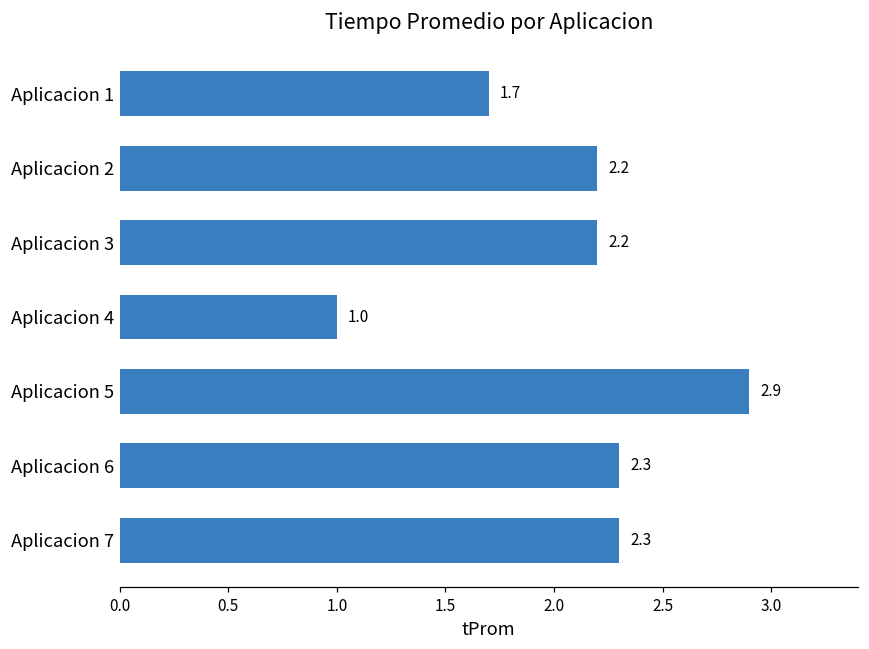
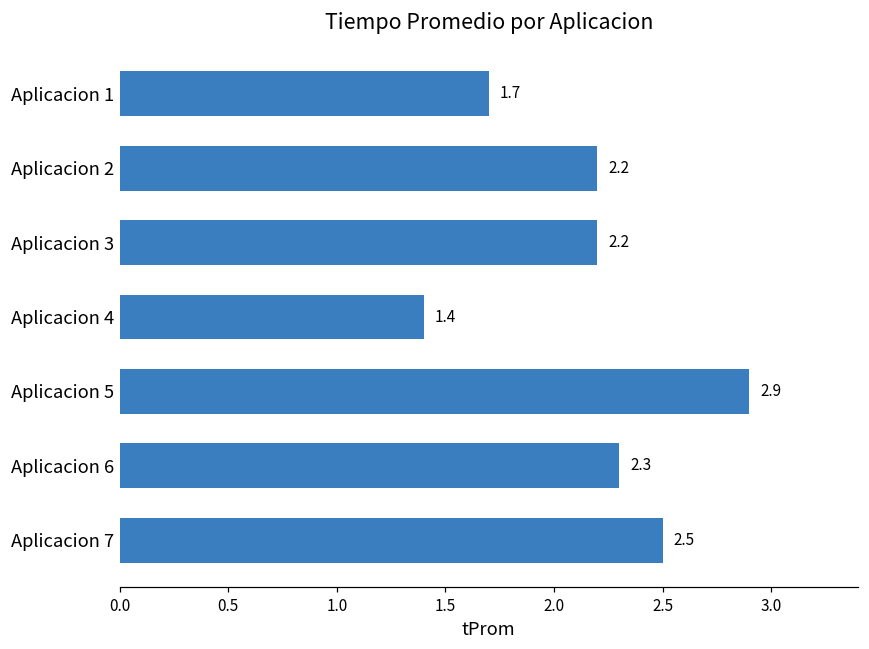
  {
    "Aplicacion 1": 1.7,
    "Aplicacion 2": 2.2,
    "Aplicacion 3": 2.2,
-   "Aplicacion 4": 1.0,
+   "Aplicacion 4": 1.4,
    "Aplicacion 5": 2.9,
    "Aplicacion 6": 2.3,
-   "Aplicacion 7": 2.3
+   "Aplicacion 7": 2.5
  }
